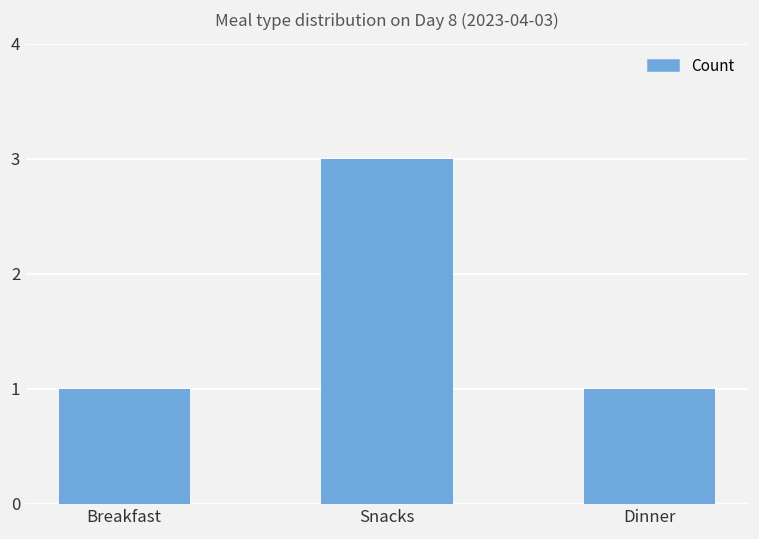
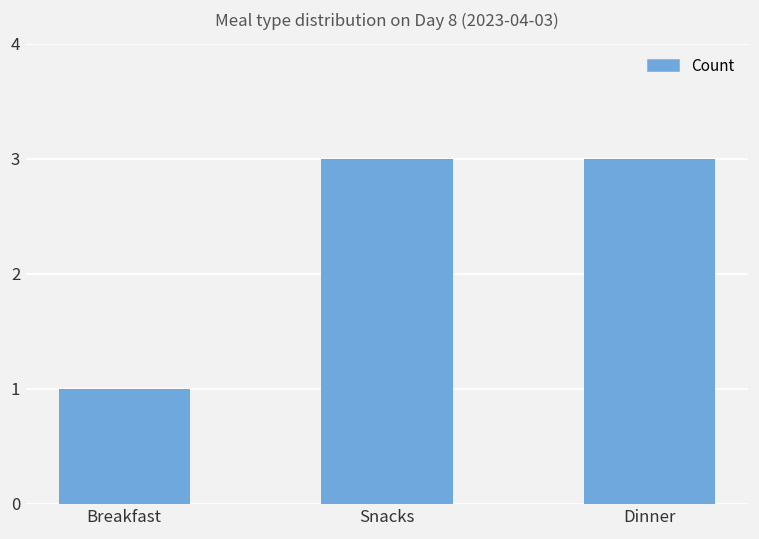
  {
    "Breakfast": 1,
    "Snacks": 3,
-   "Dinner": 1
+   "Dinner": 3
  }
